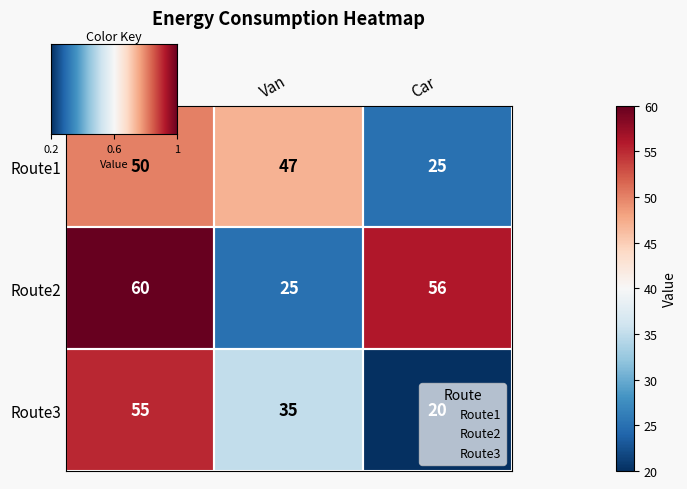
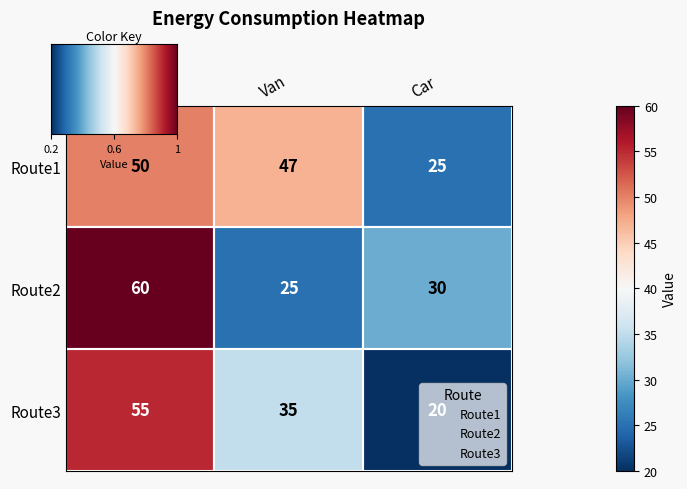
  {
    "Route1": {
      "Van": 47,
      "Car": 25
    },
    "Route2": {
      "Van": 25,
-     "Car": 56
+     "Car": 30
    },
    "Route3": {
      "Van": 35
    }
  }
